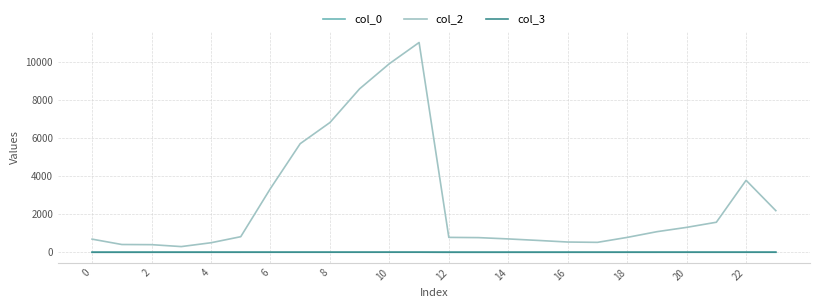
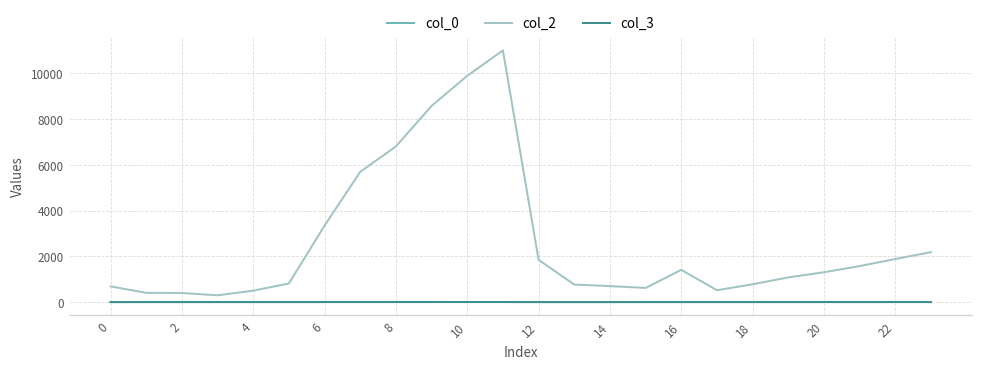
  {
    "col_3": {
      "0": 0,
      "2": 0,
      "4": 0,
      "6": 0,
      "8": 0,
      "10": 0,
      "12": 0,
      "14": 0,
      "16": 0,
      "18": 0,
      "20": 0,
      "22": 0
    },
    "col_2": {
      "0": 700,
      "2": 400,
      "4": 500,
      "6": 3300,
      "8": 6800,
      "10": 9900,
-     "12": 800,
+     "12": 1800,
      "14": 700,
-     "16": 500,
+     "16": 1400,
      "18": 800,
      "20": 1300,
-     "22": 3800
+     "22": 1900
    }
  }
